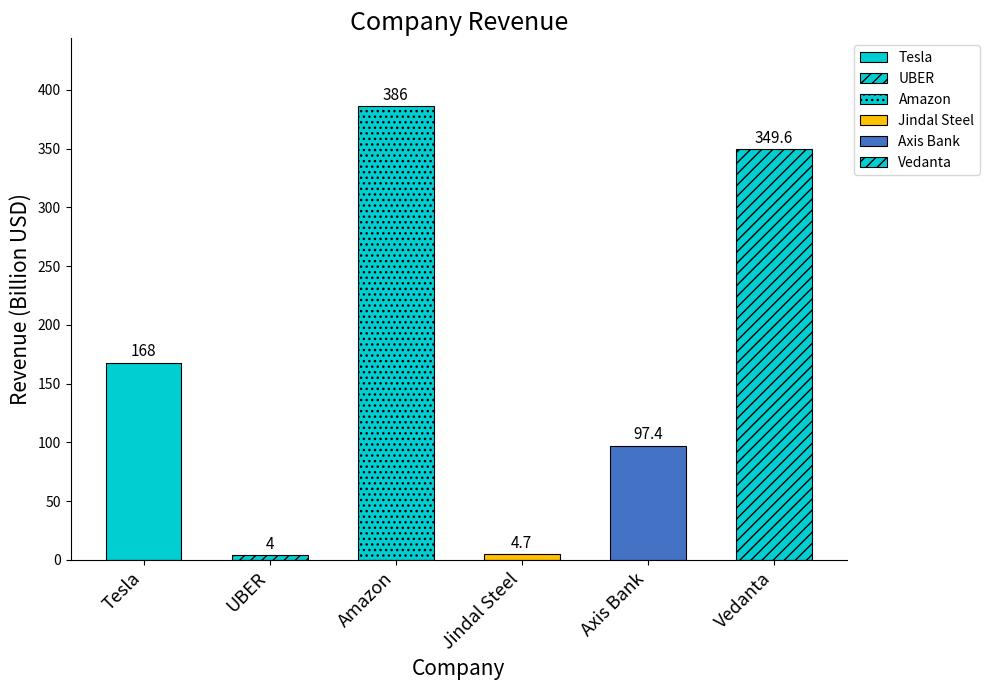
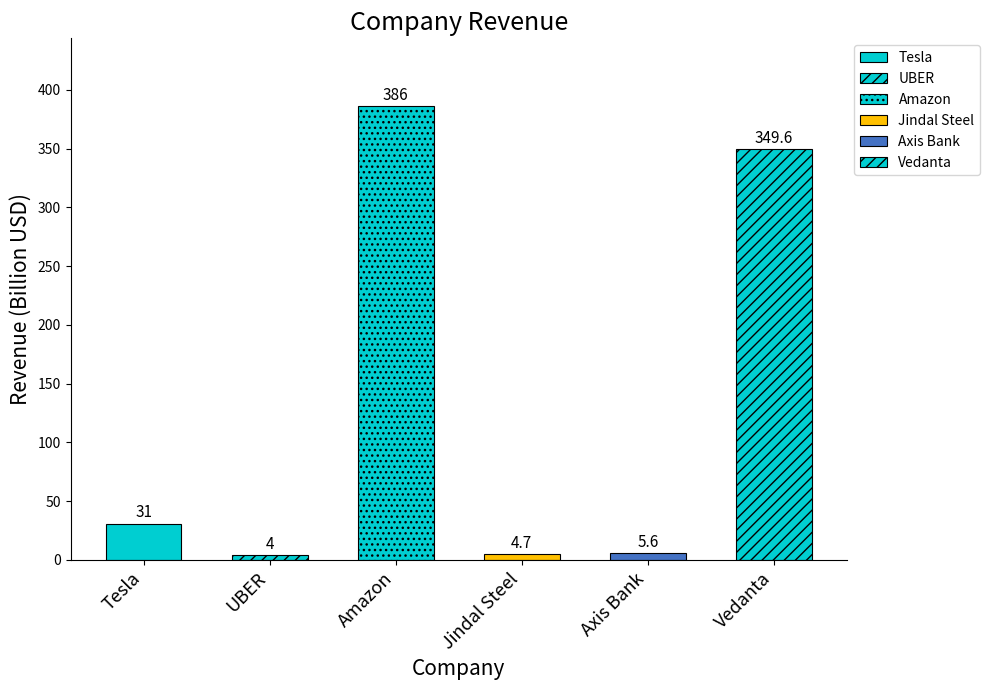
  {
-   "Tesla": 168,
+   "Tesla": 31,
    "UBER": 4,
    "Amazon": 386,
    "Jindal Steel": 4.7,
-   "Axis Bank": 97.4,
+   "Axis Bank": 5.6,
    "Vedanta": 349.6
  }
